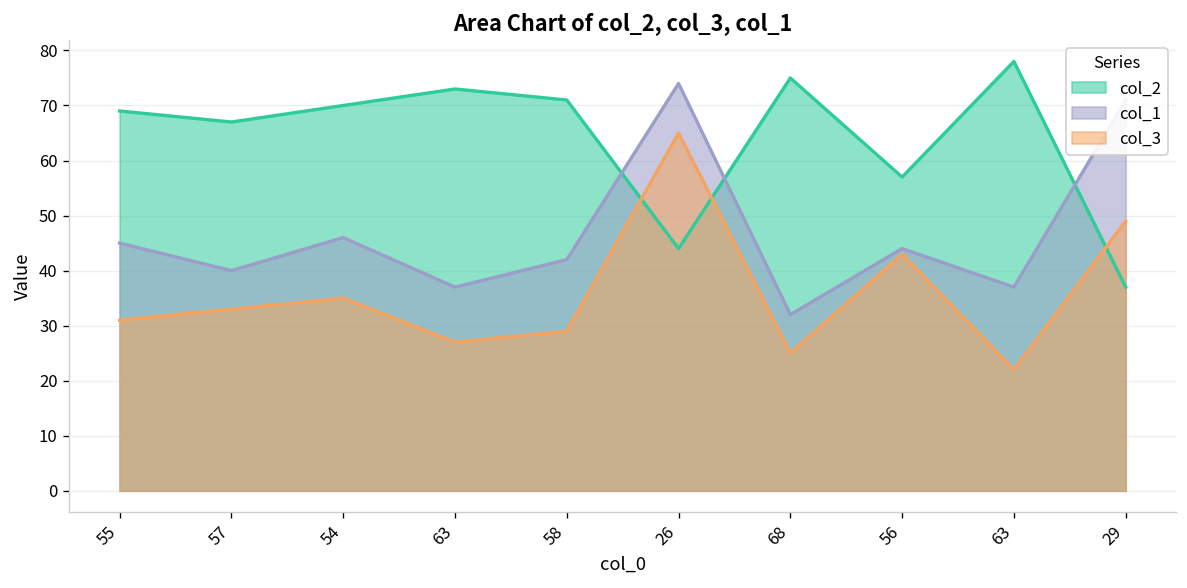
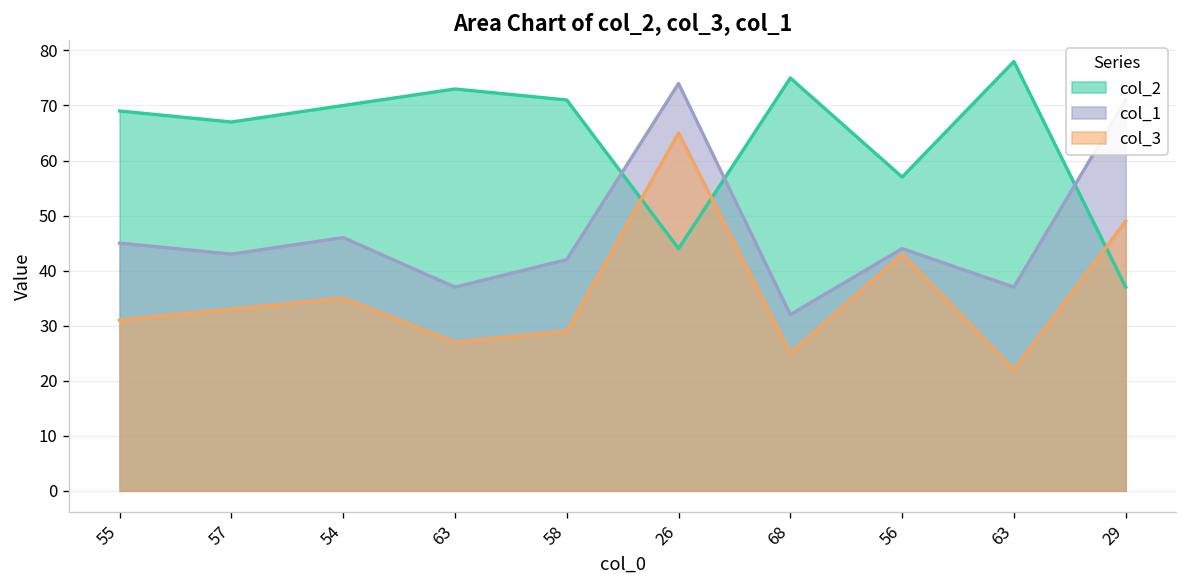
  {
    "col_2": {
      "55": 69,
      "57": 67,
      "54": 70,
      "58": 71,
      "26": 44,
      "68": 75,
      "56": 57,
      "29": 37
    },
    "col_1": {
      "55": 45,
-     "57": 40,
+     "57": 43,
      "54": 46,
      "58": 42,
      "26": 74,
      "68": 32,
      "56": 44
    },
    "col_3": {
      "55": 31,
      "57": 33,
      "54": 35,
      "58": 29,
      "26": 65,
      "68": 25,
      "56": 43,
      "29": 49
    }
  }
